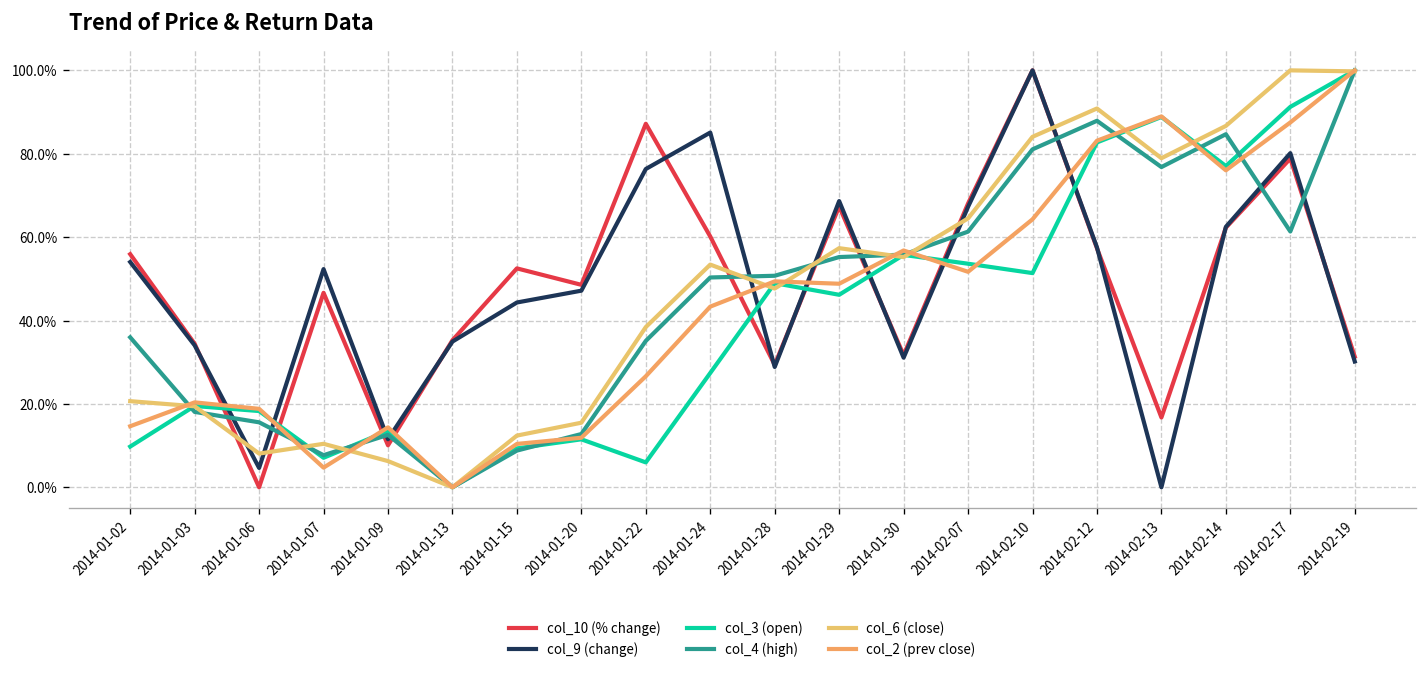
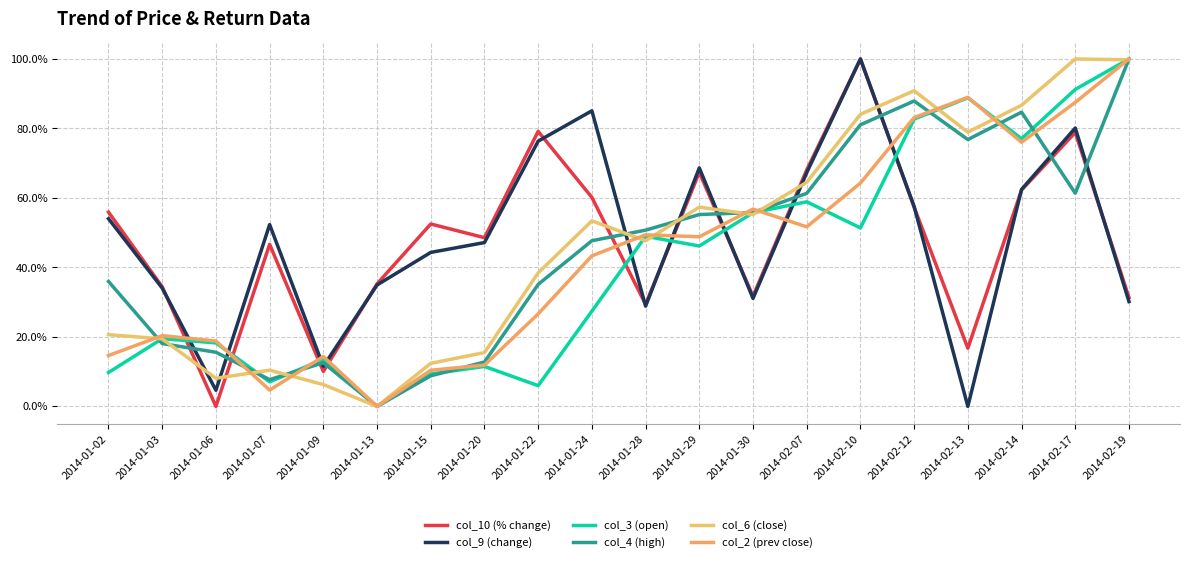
  {
    "col_10 (% change)": {
      "2014-01-02": "56%",
      "2014-01-06": "0%",
      "2014-01-07": "47%",
      "2014-01-09": "10%",
      "2014-01-15": "53%",
      "2014-01-20": "49%",
-     "2014-01-22": "87%",
+     "2014-01-22": "79%",
      "2014-01-24": "60%",
      "2014-01-29": "67%",
      "2014-02-07": "68%",
      "2014-02-13": "17%",
      "2014-02-17": "79%",
      "2014-02-19": "31%"
    },
    "col_9 (change)": {
      "2014-01-02": "54%",
      "2014-01-06": "5%",
      "2014-01-07": "52%",
      "2014-01-09": "12%",
      "2014-01-15": "44%",
      "2014-01-20": "47%",
      "2014-01-22": "76%",
      "2014-01-24": "85%",
      "2014-01-29": "69%",
      "2014-02-07": "67%",
      "2014-02-13": "0%",
      "2014-02-17": "80%",
      "2014-02-19": "30%"
    },
    "col_3 (open)": {
      "2014-01-02": "10%",
      "2014-01-09": "14%",
      "2014-01-22": "6%",
      "2014-01-24": "27%",
      "2014-01-29": "46%",
-     "2014-02-07": "54%",
+     "2014-02-07": "59%",
      "2014-02-10": "51%",
      "2014-02-14": "77%",
      "2014-02-17": "91%"
    },
    "col_4 (high)": {
      "2014-01-02": "36%",
      "2014-01-03": "18%",
      "2014-01-06": "16%",
      "2014-01-09": "13%",
      "2014-01-20": "13%",
      "2014-01-22": "35%",
-     "2014-01-24": "50%",
+     "2014-01-24": "48%",
      "2014-01-28": "51%",
      "2014-01-29": "55%",
      "2014-02-07": "61%",
      "2014-02-10": "81%",
      "2014-02-12": "88%",
      "2014-02-13": "77%",
      "2014-02-14": "85%",
      "2014-02-17": "61%"
    }
  }
